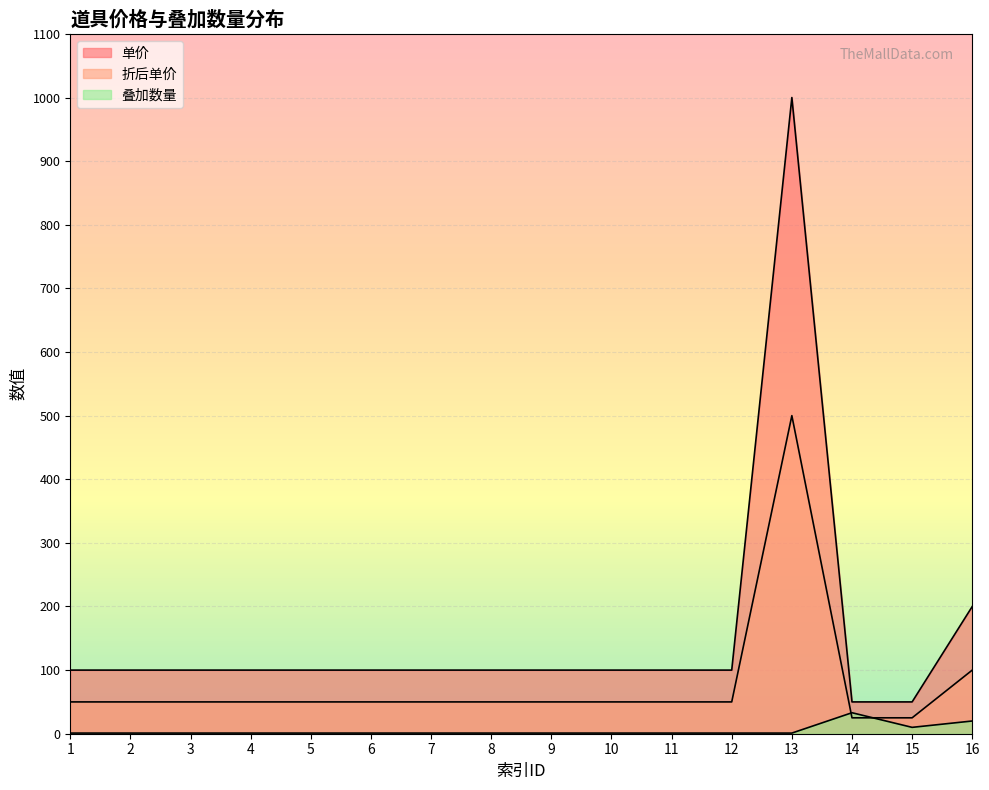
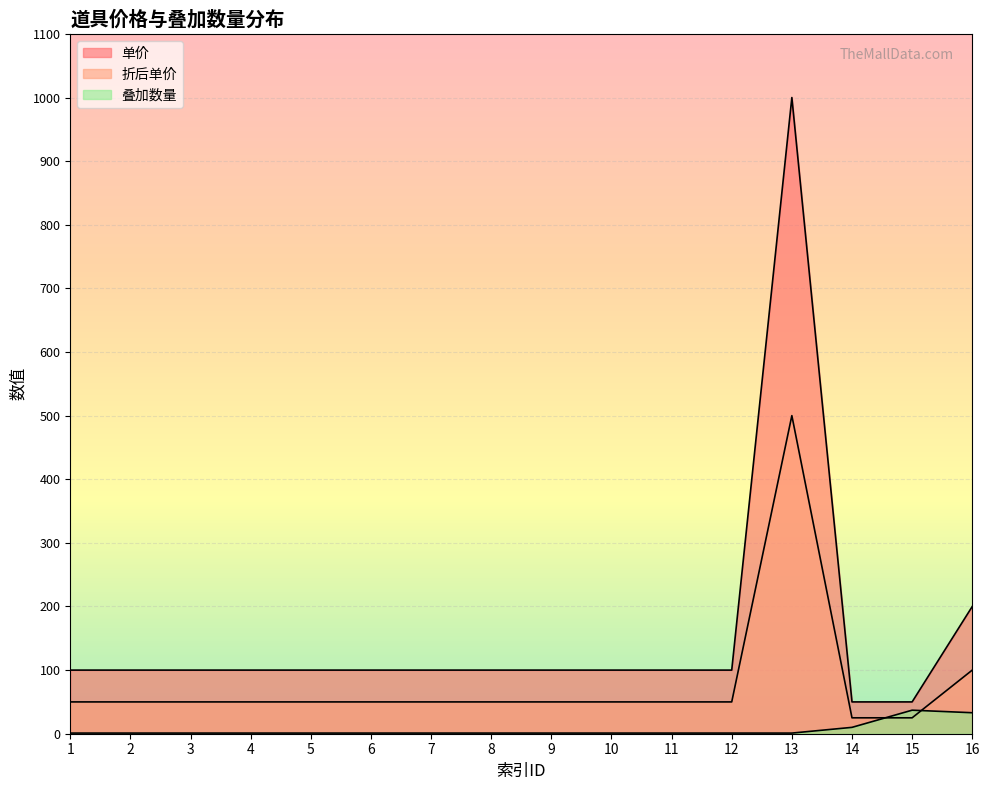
  {
    "叠加数量": {
      "1": 0,
      "2": 0,
      "3": 0,
      "4": 0,
      "5": 0,
      "6": 0,
      "7": 0,
      "8": 0,
      "9": 0,
      "10": 0,
      "11": 0,
      "12": 0,
      "13": 0,
-     "14": 30,
-     "15": 10,
-     "16": 20
+     "14": 10,
+     "15": 40,
+     "16": 30
    }
  }
